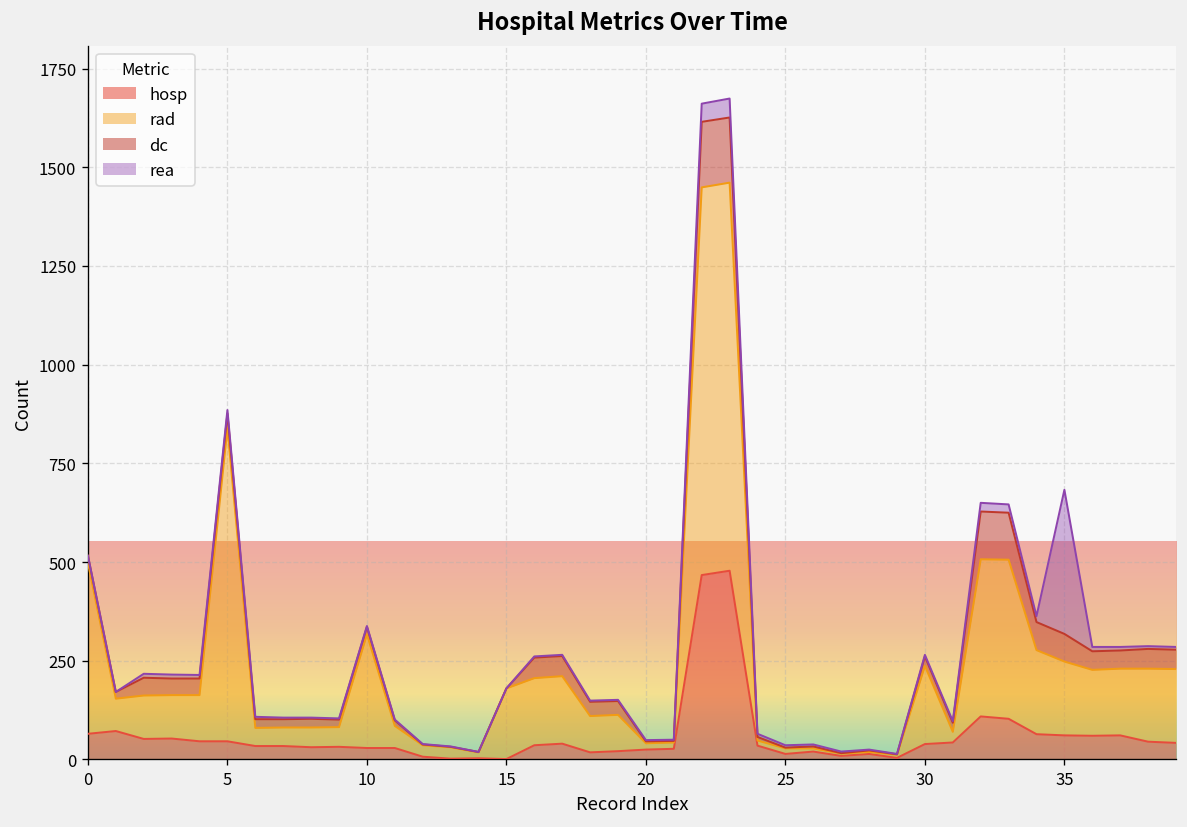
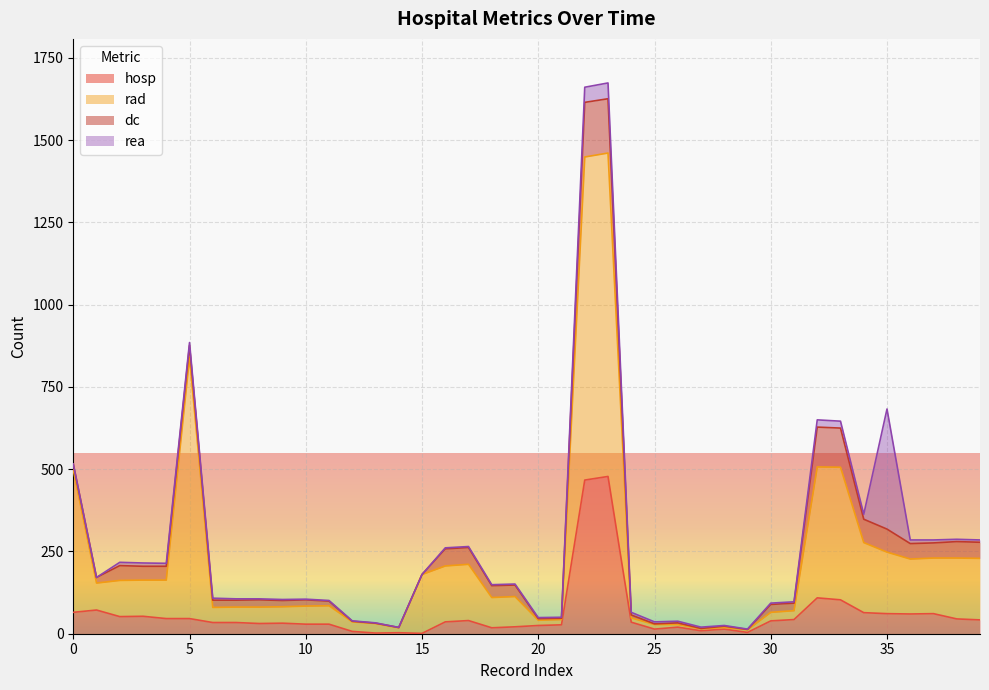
  {
    "rad": {
      "0": 430,
      "5": 790,
-     "10": 290,
-     "30": 200,
+     "10": 60,
+     "30": 30,
      "35": 190
    },
    "rea": {
      "5": 10,
      "35": 370
    }
  }
